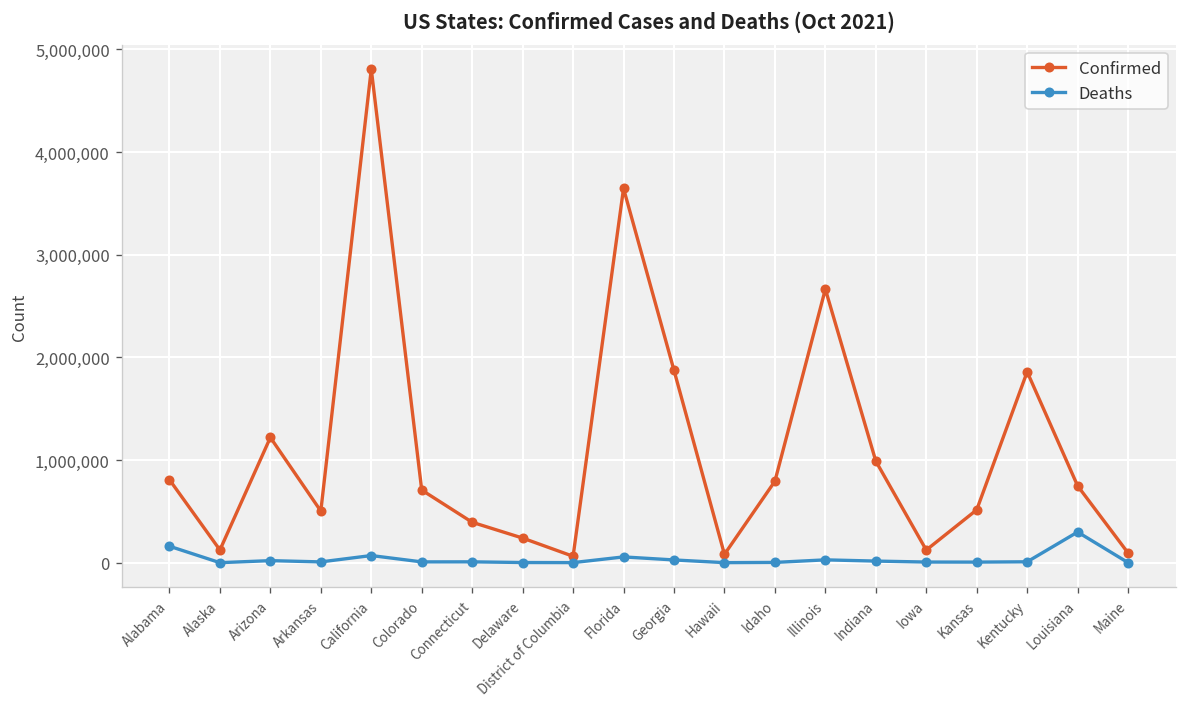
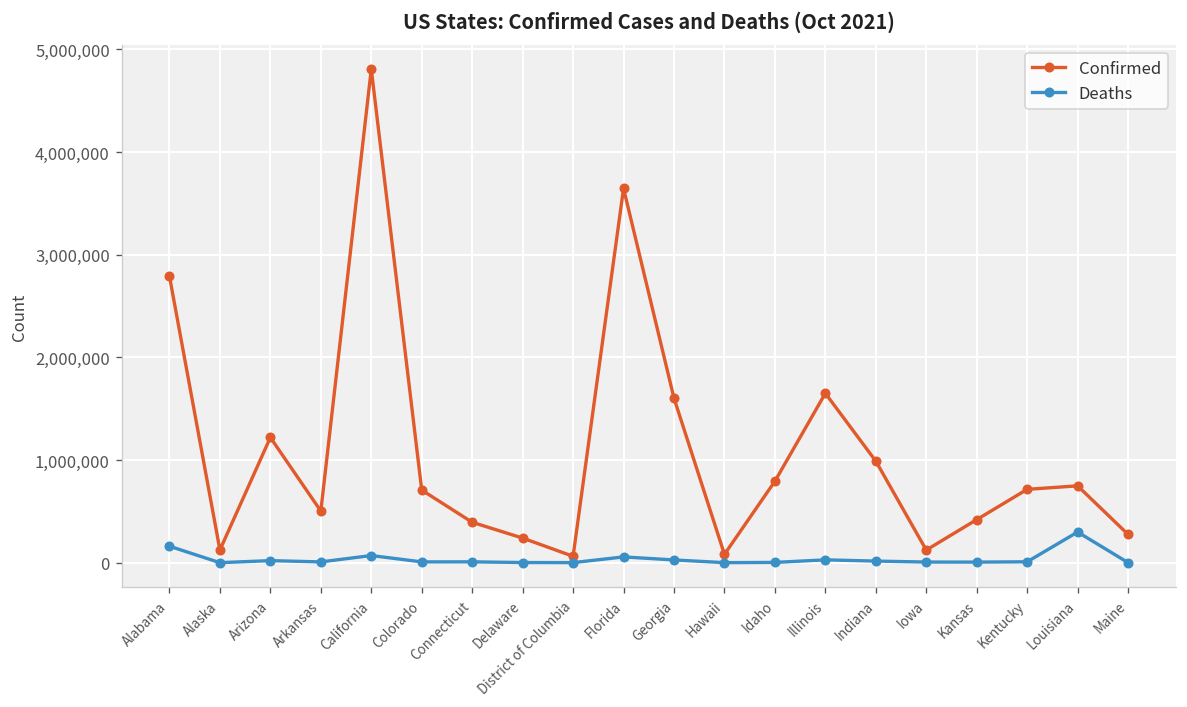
  {
    "Confirmed": {
-     "Alabama": "800,000",
+     "Alabama": "2,800,000",
      "Alaska": "100,000",
      "Arizona": "1,200,000",
      "Arkansas": "500,000",
      "California": "4,800,000",
      "Colorado": "700,000",
      "Connecticut": "400,000",
      "Delaware": "200,000",
      "District of Columbia": "100,000",
      "Florida": "3,600,000",
-     "Georgia": "1,900,000",
+     "Georgia": "1,600,000",
      "Hawaii": "100,000",
      "Idaho": "800,000",
-     "Illinois": "2,700,000",
+     "Illinois": "1,700,000",
      "Indiana": "1,000,000",
      "Iowa": "100,000",
-     "Kansas": "500,000",
-     "Kentucky": "1,900,000",
+     "Kansas": "400,000",
+     "Kentucky": "700,000",
      "Louisiana": "700,000",
-     "Maine": "100,000"
+     "Maine": "300,000"
    },
    "Deaths": {
      "Alabama": "200,000",
      "Alaska": "0",
      "Arizona": "0",
      "Arkansas": "0",
      "California": "100,000",
      "Colorado": "0",
      "Connecticut": "0",
      "Delaware": "0",
      "District of Columbia": "0",
      "Florida": "100,000",
      "Georgia": "0",
      "Hawaii": "0",
      "Idaho": "0",
      "Illinois": "0",
      "Indiana": "0",
      "Iowa": "0",
      "Kansas": "0",
      "Kentucky": "0",
      "Louisiana": "300,000",
      "Maine": "0"
    }
  }
